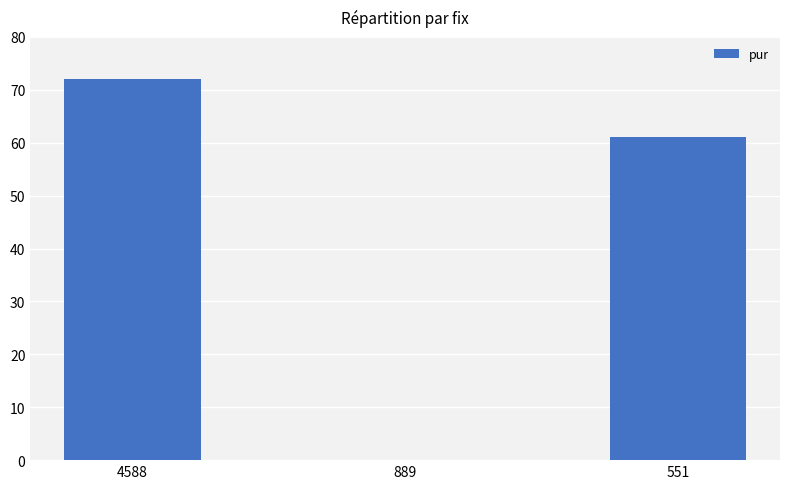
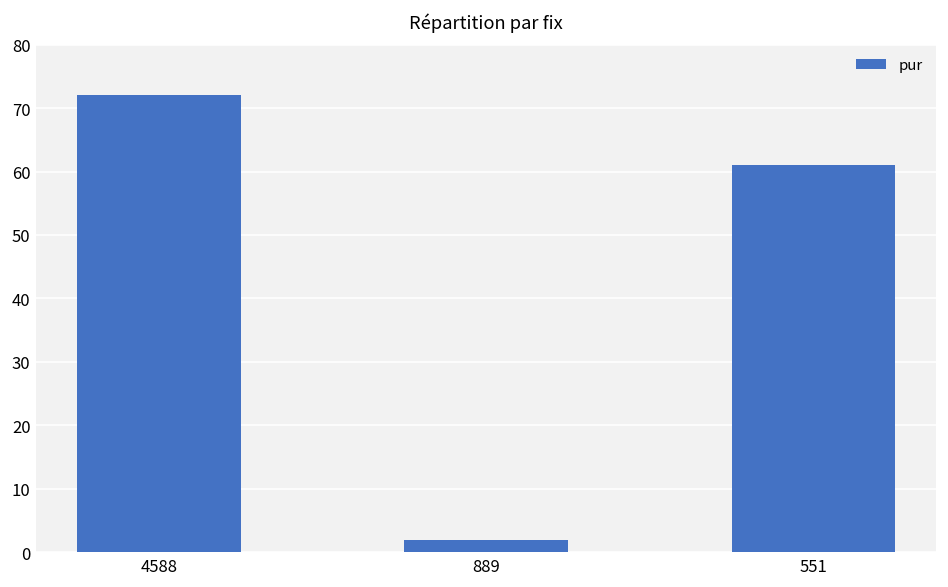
  {
    "4588": 72,
-   "889": 0,
+   "889": 2,
    "551": 61
  }
